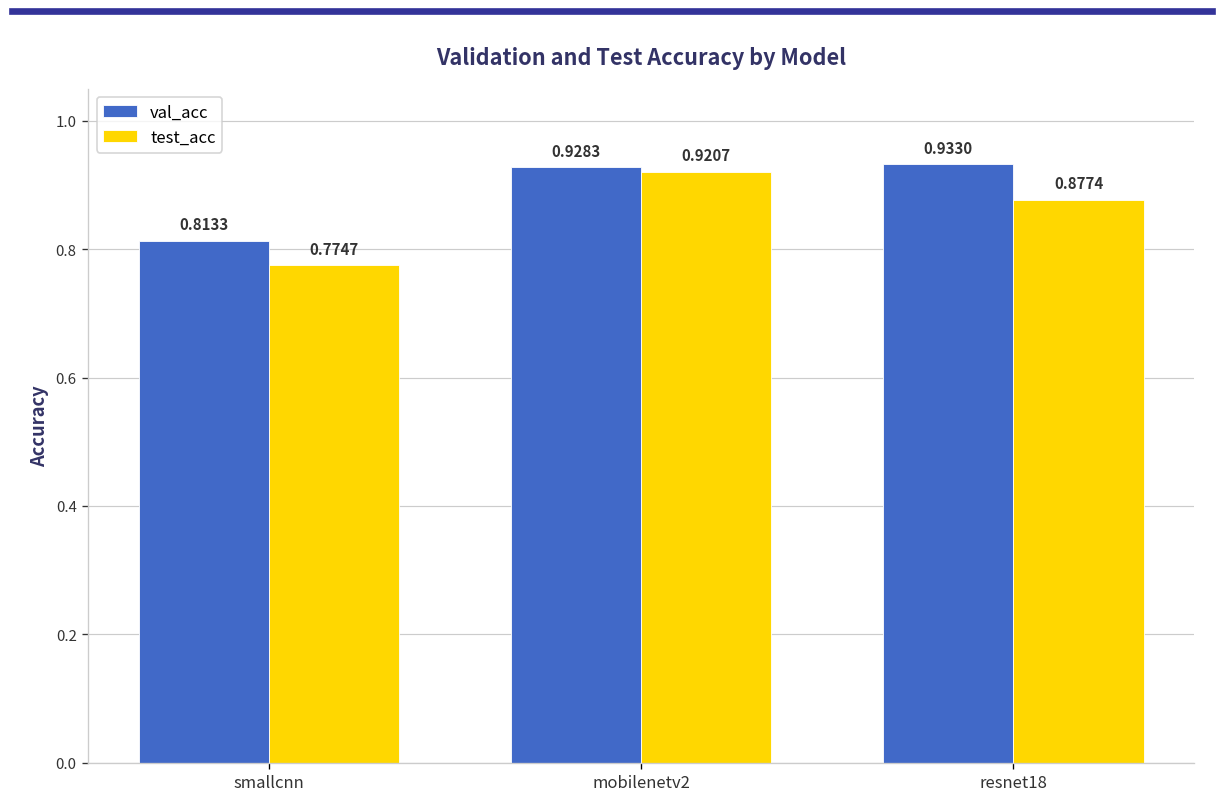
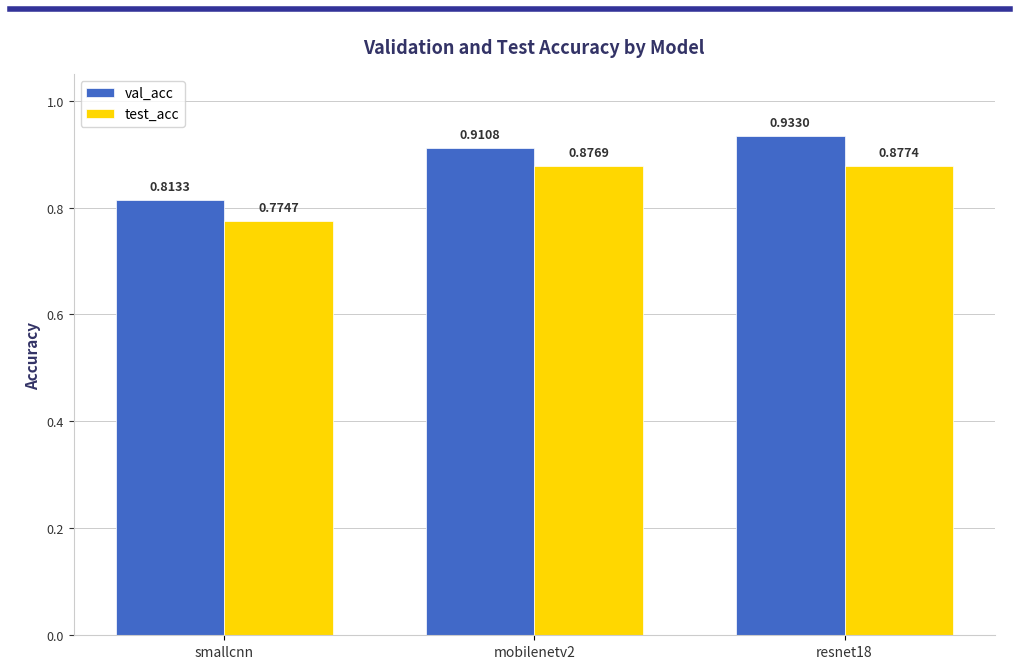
  {
    "val_acc": {
      "smallcnn": 0.8133,
-     "mobilenetv2": 0.9283,
+     "mobilenetv2": 0.9108,
      "resnet18": 0.9330
    },
    "test_acc": {
      "smallcnn": 0.7747,
-     "mobilenetv2": 0.9207,
+     "mobilenetv2": 0.8769,
      "resnet18": 0.8774
    }
  }
